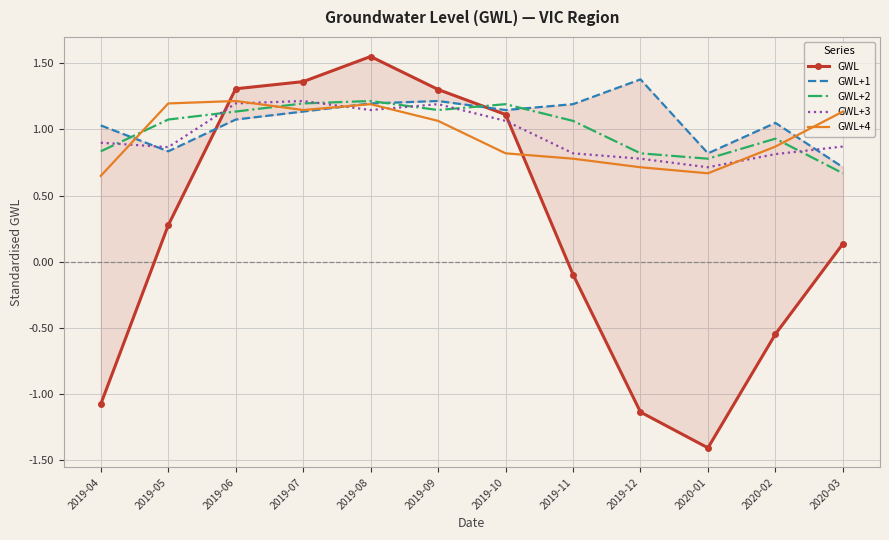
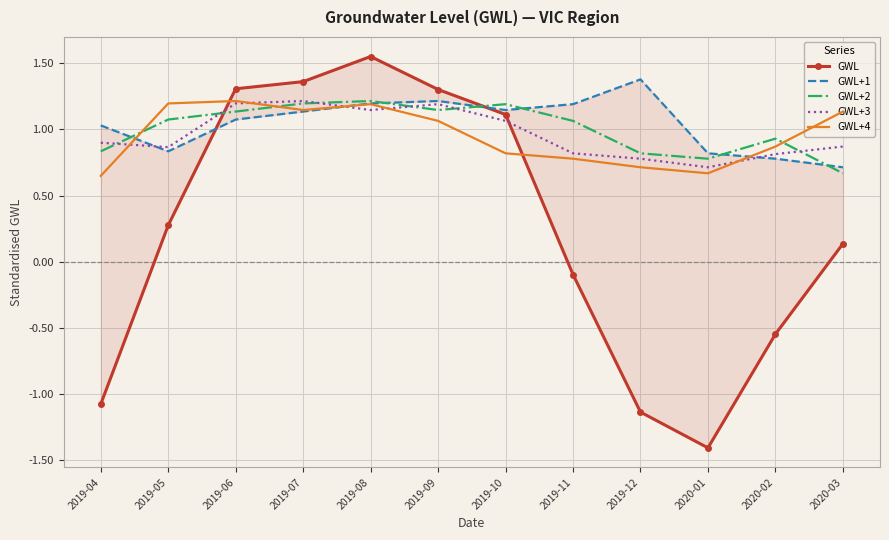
  {
    "GWL+1": {
      "2019-06": 1.07,
      "2019-09": 1.21,
-     "2020-02": 1.05
+     "2020-02": 0.78
    },
    "GWL+2": {
      "2019-04": 0.83,
      "2019-05": 1.07,
      "2019-06": 1.14,
      "2019-09": 1.15,
      "2019-10": 1.19,
      "2019-11": 1.06,
      "2019-12": 0.82,
      "2020-01": 0.78,
      "2020-02": 0.93,
      "2020-03": 0.67
    },
    "GWL+3": {
      "2019-04": 0.90,
      "2019-05": 0.87,
      "2019-08": 1.15,
      "2019-09": 1.19,
      "2019-10": 1.06,
      "2019-11": 0.82,
      "2019-12": 0.78,
      "2020-01": 0.71,
      "2020-02": 0.81,
      "2020-03": 0.87
    },
    "GWL+4": {
      "2019-04": 0.65,
      "2019-05": 1.20,
      "2019-09": 1.06,
      "2019-10": 0.82,
      "2019-11": 0.78,
      "2019-12": 0.71,
      "2020-01": 0.67,
      "2020-02": 0.87
    }
  }
